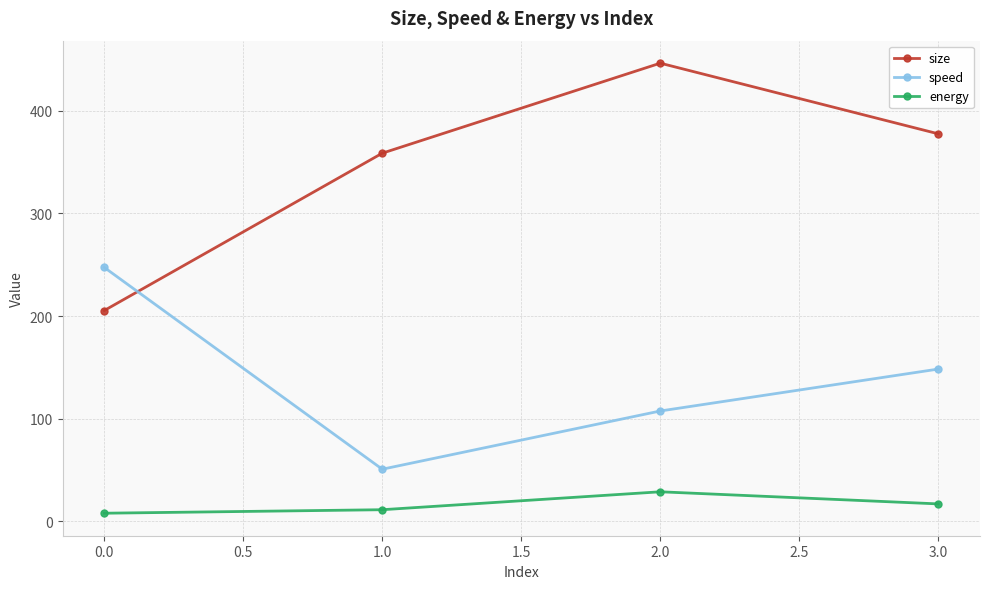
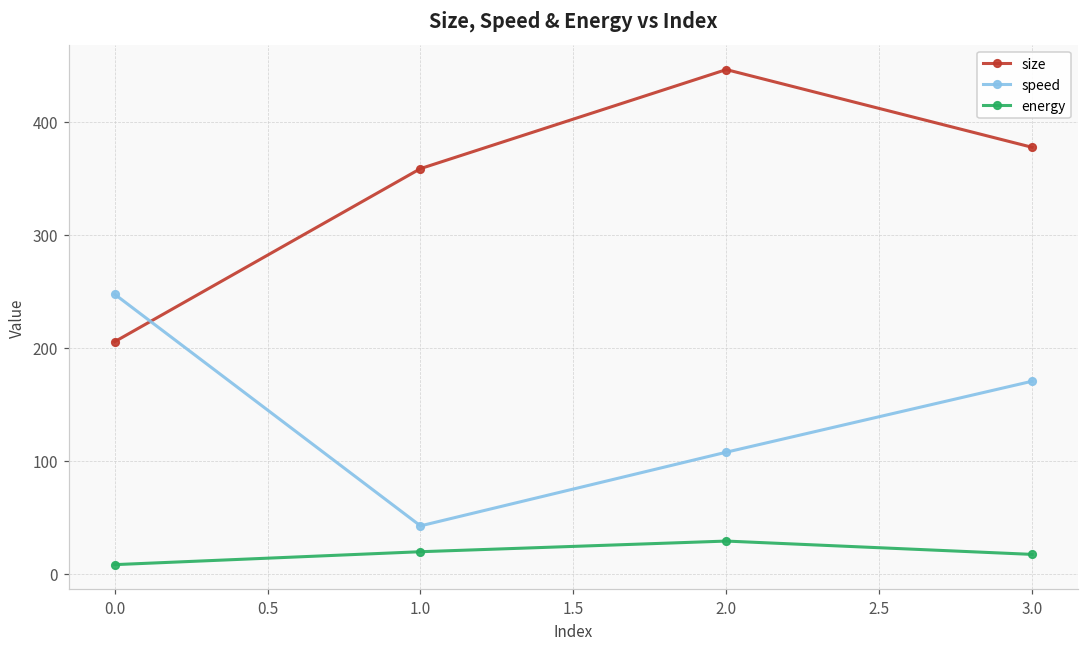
  {
    "size": {
      "0.0": 205,
      "1.0": 359,
      "2.0": 446,
      "3.0": 377
    },
    "speed": {
      "0.0": 247,
-     "1.0": 51,
+     "1.0": 42,
      "2.0": 108,
-     "3.0": 148
+     "3.0": 170
    },
    "energy": {
      "0.0": 8,
-     "1.0": 11,
+     "1.0": 19,
      "2.0": 29,
      "3.0": 17
    }
  }
